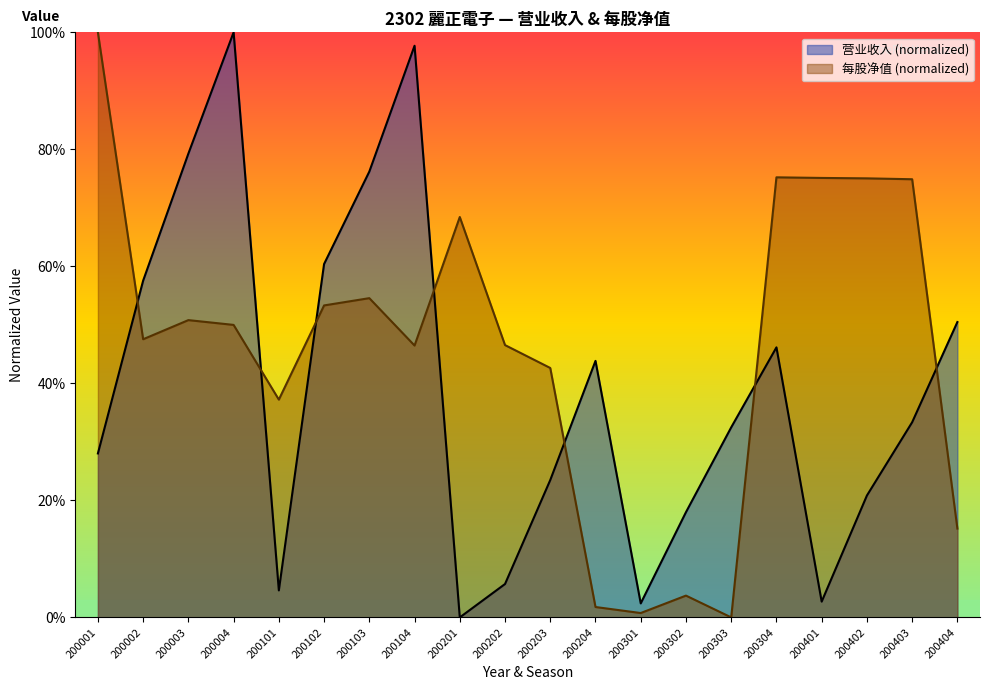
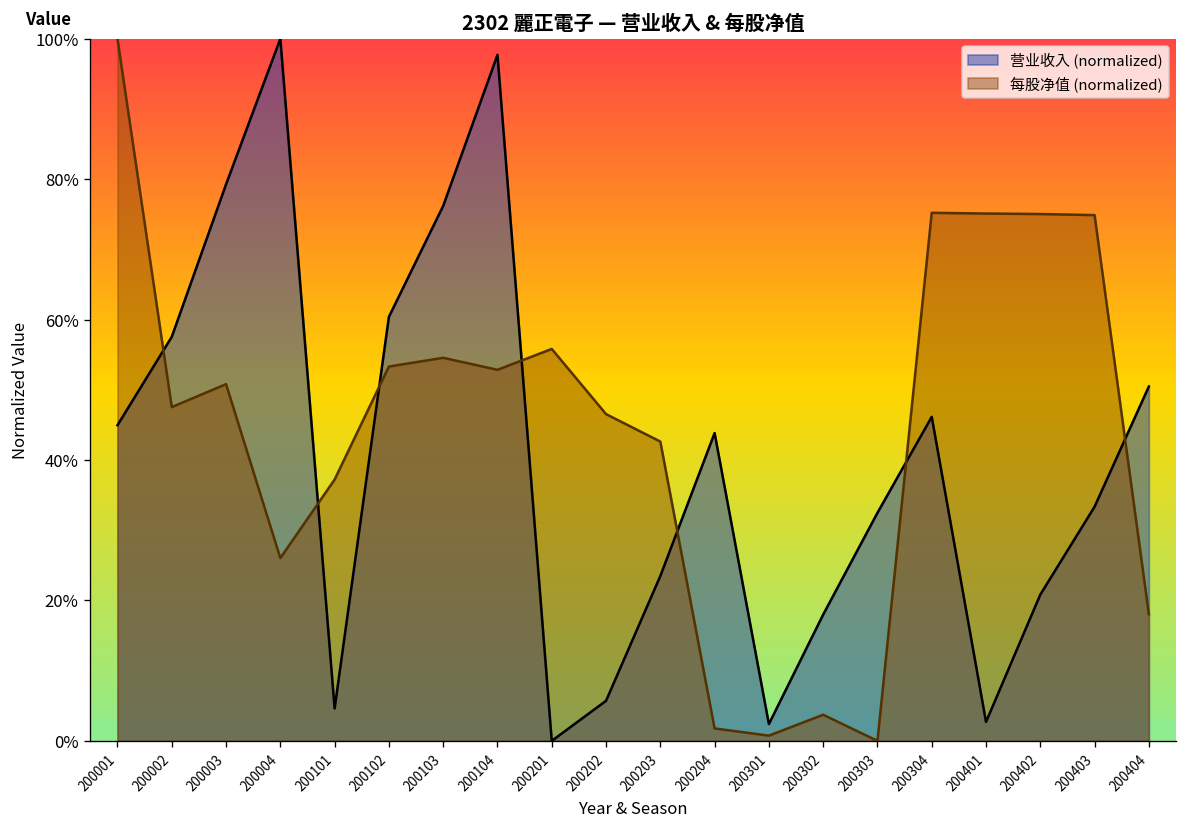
  {
    "营业收入 (normalized)": {
-     "200001": "28%",
+     "200001": "45%",
      "200002": "58%",
      "200003": "79%",
      "200004": "100%",
      "200101": "5%",
      "200102": "60%",
      "200103": "76%",
      "200104": "98%",
      "200202": "6%",
      "200203": "23%",
      "200204": "44%",
      "200302": "18%",
      "200303": "32%",
      "200304": "46%",
      "200402": "21%",
      "200403": "33%",
      "200404": "50%"
    },
    "每股净值 (normalized)": {
      "200001": "100%",
      "200002": "48%",
      "200003": "51%",
-     "200004": "50%",
+     "200004": "26%",
      "200101": "37%",
      "200102": "53%",
      "200103": "55%",
-     "200104": "46%",
-     "200201": "68%",
+     "200104": "53%",
+     "200201": "56%",
      "200202": "47%",
      "200203": "43%",
      "200302": "4%",
      "200304": "75%",
      "200401": "75%",
      "200402": "75%",
      "200403": "75%",
-     "200404": "15%"
+     "200404": "18%"
    }
  }
